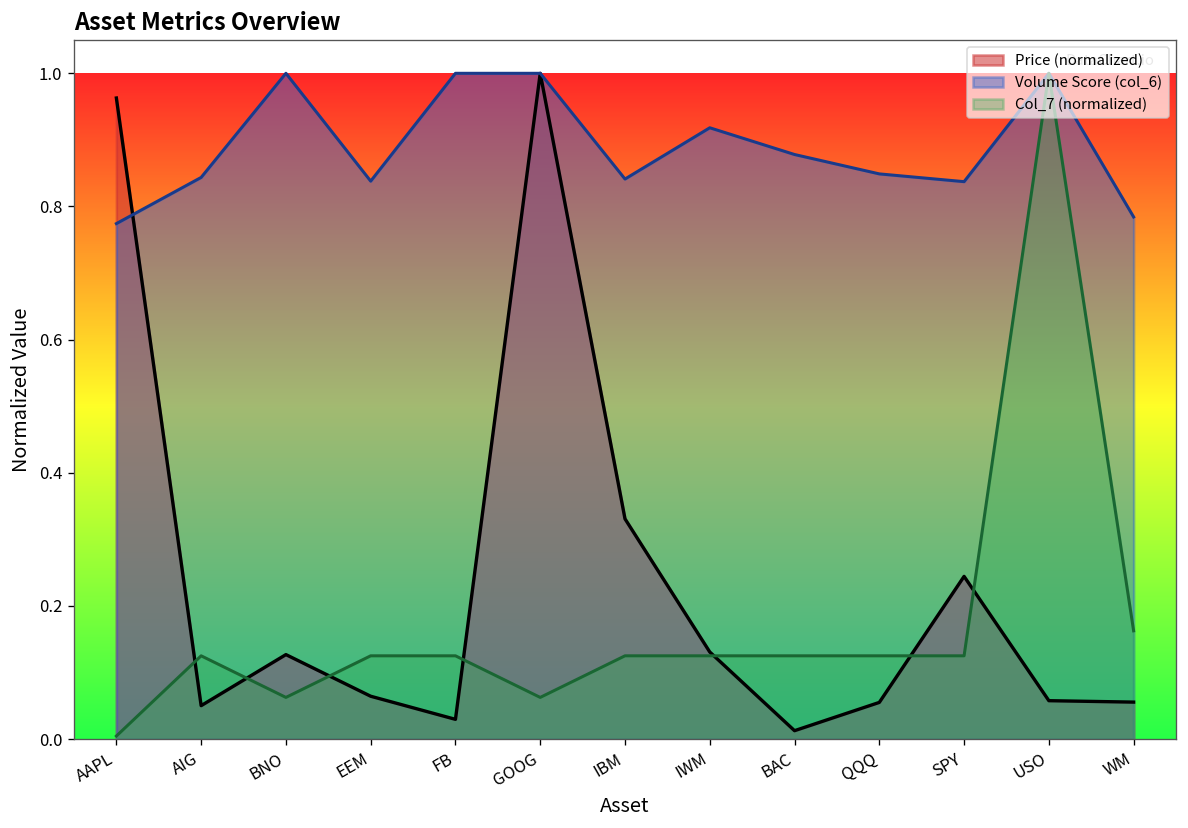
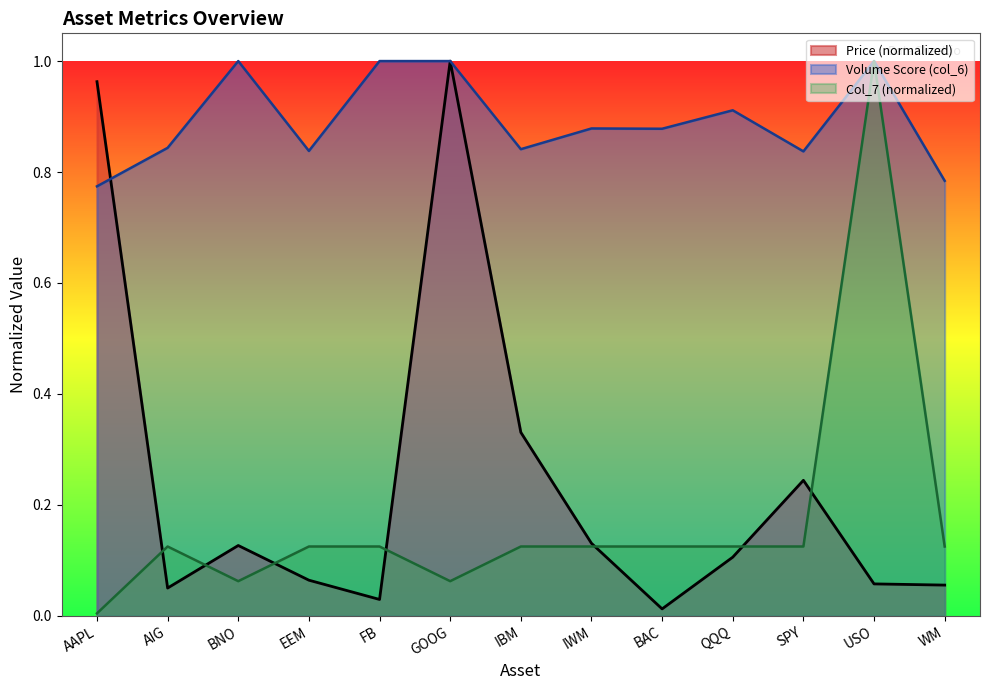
  {
    "Price (normalized)": {
      "AAPL": 0.96,
      "AIG": 0.05,
      "BNO": 0.13,
      "EEM": 0.06,
      "FB": 0.03,
      "IBM": 0.33,
      "IWM": 0.13,
      "BAC": 0.01,
-     "QQQ": 0.05,
+     "QQQ": 0.11,
      "SPY": 0.24,
      "USO": 0.06,
      "WM": 0.06
    },
    "Volume Score (col_6)": {
      "AAPL": 0.77,
      "AIG": 0.84,
      "BNO": 1.00,
      "EEM": 0.84,
      "FB": 1.00,
      "IBM": 0.84,
-     "IWM": 0.92,
+     "IWM": 0.88,
      "BAC": 0.88,
-     "QQQ": 0.85,
+     "QQQ": 0.91,
      "SPY": 0.84,
      "WM": 0.78
    },
    "Col_7 (normalized)": {
      "AAPL": 0.00,
      "AIG": 0.13,
      "BNO": 0.06,
      "EEM": 0.13,
      "FB": 0.13,
      "GOOG": 0.06,
      "IBM": 0.13,
      "IWM": 0.13,
      "BAC": 0.13,
      "QQQ": 0.13,
      "SPY": 0.13,
-     "WM": 0.16
+     "WM": 0.13
    }
  }
